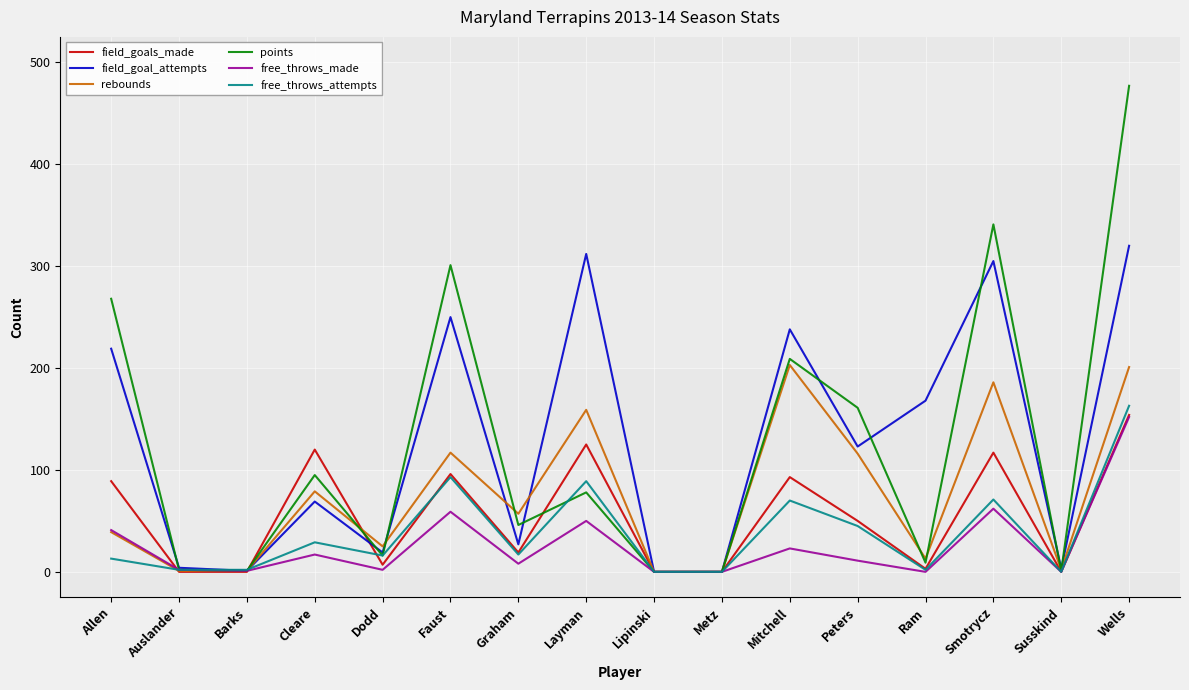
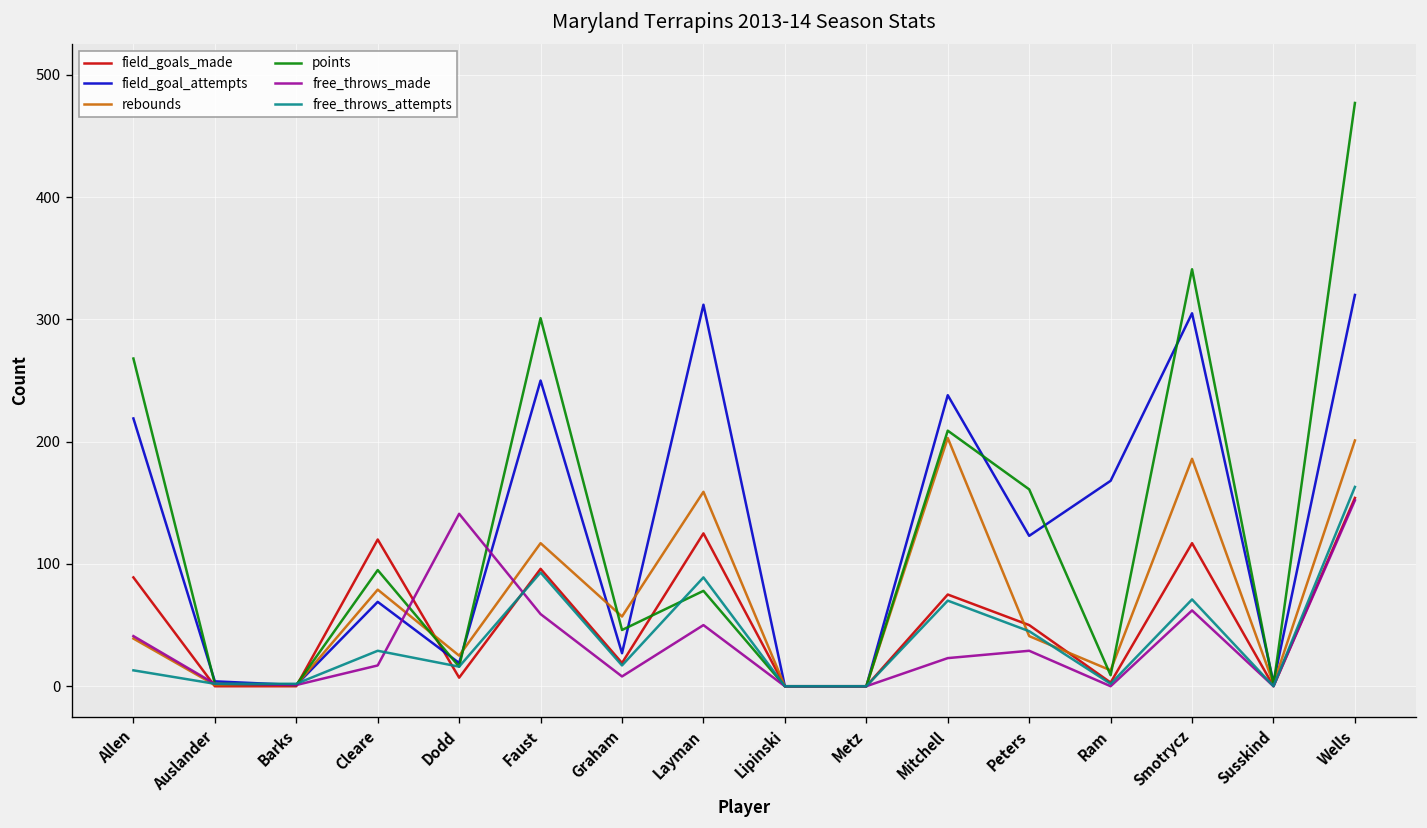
  {
    "field_goals_made": {
      "Allen": 89,
      "Cleare": 120,
      "Dodd": 7,
      "Faust": 96,
      "Layman": 125,
-     "Mitchell": 93,
+     "Mitchell": 75,
      "Peters": 50,
      "Smotrycz": 117
    },
    "field_goal_attempts": {
      "Allen": 219,
      "Cleare": 69,
      "Dodd": 19,
      "Faust": 250,
      "Graham": 27,
      "Layman": 312,
      "Mitchell": 238,
      "Peters": 123,
      "Ram": 168,
      "Smotrycz": 305,
      "Wells": 320
    },
    "rebounds": {
      "Cleare": 79,
      "Dodd": 25,
      "Faust": 117,
      "Graham": 57,
      "Layman": 159,
      "Mitchell": 203,
-     "Peters": 116,
+     "Peters": 41,
      "Ram": 13,
      "Smotrycz": 186,
      "Wells": 201
    },
    "points": {
      "Allen": 268,
      "Cleare": 95,
      "Faust": 301,
      "Graham": 46,
      "Layman": 78,
      "Mitchell": 209,
      "Peters": 161,
      "Ram": 9,
      "Smotrycz": 341,
      "Wells": 477
    },
    "free_throws_made": {
      "Cleare": 17,
-     "Dodd": 2,
+     "Dodd": 141,
      "Faust": 59,
      "Graham": 8,
      "Layman": 50,
      "Mitchell": 23,
-     "Peters": 11,
+     "Peters": 29,
      "Smotrycz": 62
    },
    "free_throws_attempts": {
      "Allen": 13,
      "Cleare": 29,
      "Faust": 93,
      "Layman": 89,
      "Mitchell": 70,
      "Peters": 45,
      "Smotrycz": 71,
      "Wells": 163
    }
  }
